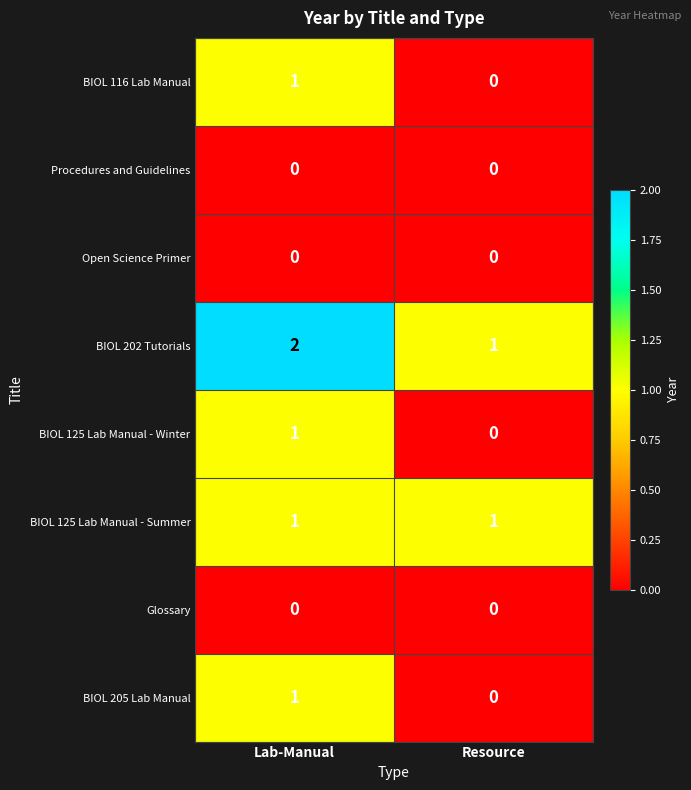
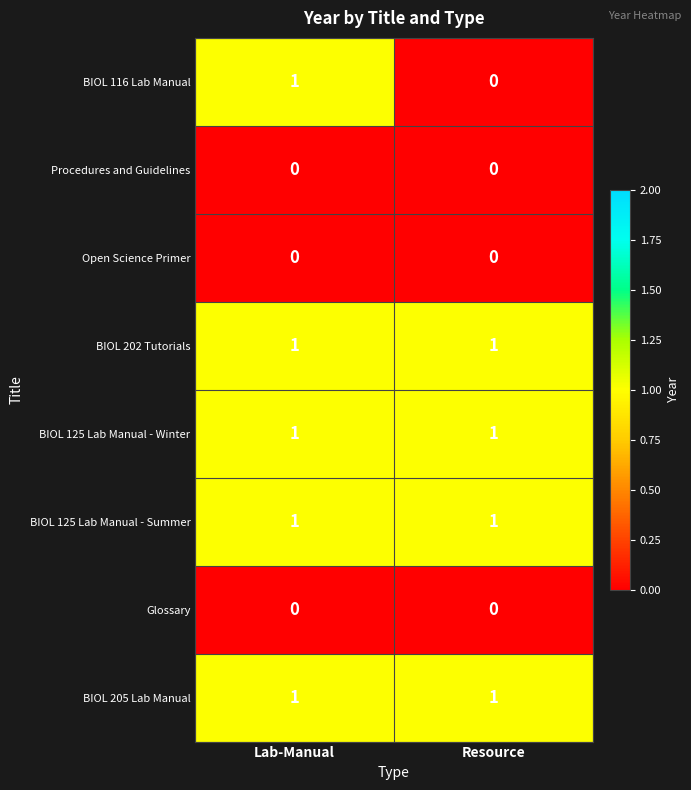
  {
    "BIOL 116 Lab Manual": {
      "Lab-Manual": 1,
      "Resource": 0
    },
    "Procedures and Guidelines": {
      "Lab-Manual": 0,
      "Resource": 0
    },
    "Open Science Primer": {
      "Lab-Manual": 0,
      "Resource": 0
    },
    "BIOL 202 Tutorials": {
-     "Lab-Manual": 2,
+     "Lab-Manual": 1,
      "Resource": 1
    },
    "BIOL 125 Lab Manual - Winter": {
      "Lab-Manual": 1,
-     "Resource": 0
+     "Resource": 1
    },
    "BIOL 125 Lab Manual - Summer": {
      "Lab-Manual": 1,
      "Resource": 1
    },
    "Glossary": {
      "Lab-Manual": 0,
      "Resource": 0
    },
    "BIOL 205 Lab Manual": {
      "Lab-Manual": 1,
-     "Resource": 0
+     "Resource": 1
    }
  }
